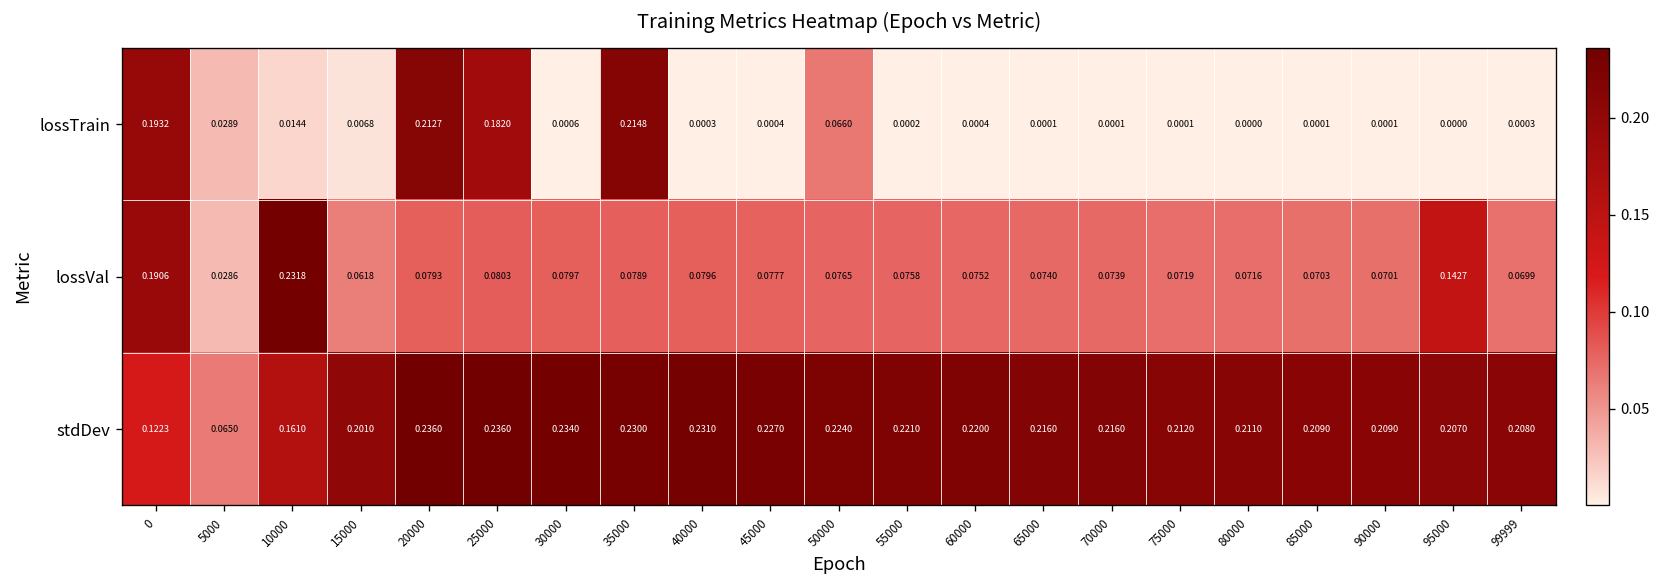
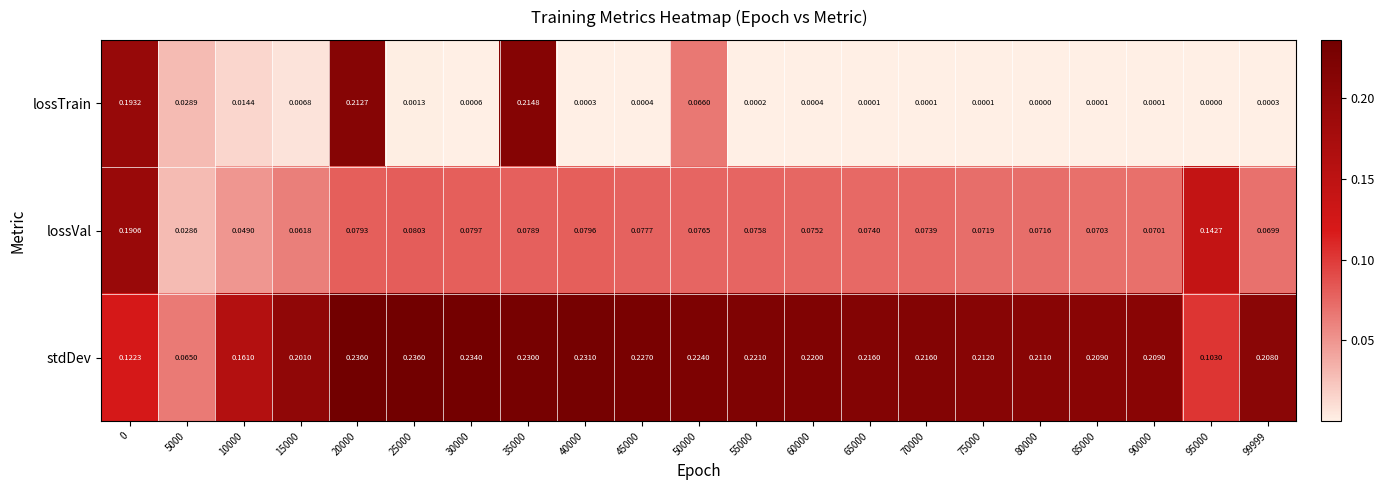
  {
    "lossTrain": {
      "0": 0.1932,
      "5000": 0.0289,
      "10000": 0.0144,
      "15000": 0.0068,
      "20000": 0.2127,
-     "25000": 0.1820,
+     "25000": 0.0013,
      "30000": 0.0006,
      "35000": 0.2148,
      "40000": 0.0003,
      "45000": 0.0004,
      "50000": 0.0660,
      "55000": 0.0002,
      "60000": 0.0004,
      "65000": 0.0001,
      "70000": 0.0001,
      "75000": 0.0001,
      "80000": 0.0000,
      "85000": 0.0001,
      "90000": 0.0001,
      "95000": 0.0000,
      "99999": 0.0003
    },
    "lossVal": {
      "0": 0.1906,
      "5000": 0.0286,
-     "10000": 0.2318,
+     "10000": 0.0490,
      "15000": 0.0618,
      "20000": 0.0793,
      "25000": 0.0803,
      "30000": 0.0797,
      "35000": 0.0789,
      "40000": 0.0796,
      "45000": 0.0777,
      "50000": 0.0765,
      "55000": 0.0758,
      "60000": 0.0752,
      "65000": 0.0740,
      "70000": 0.0739,
      "75000": 0.0719,
      "80000": 0.0716,
      "85000": 0.0703,
      "90000": 0.0701,
      "95000": 0.1427,
      "99999": 0.0699
    },
    "stdDev": {
      "0": 0.1223,
      "5000": 0.0650,
      "10000": 0.1610,
      "15000": 0.2010,
      "20000": 0.2360,
      "25000": 0.2360,
      "30000": 0.2340,
      "35000": 0.2300,
      "40000": 0.2310,
      "45000": 0.2270,
      "50000": 0.2240,
      "55000": 0.2210,
      "60000": 0.2200,
      "65000": 0.2160,
      "70000": 0.2160,
      "75000": 0.2120,
      "80000": 0.2110,
      "85000": 0.2090,
      "90000": 0.2090,
-     "95000": 0.2070,
+     "95000": 0.1030,
      "99999": 0.2080
    }
  }
